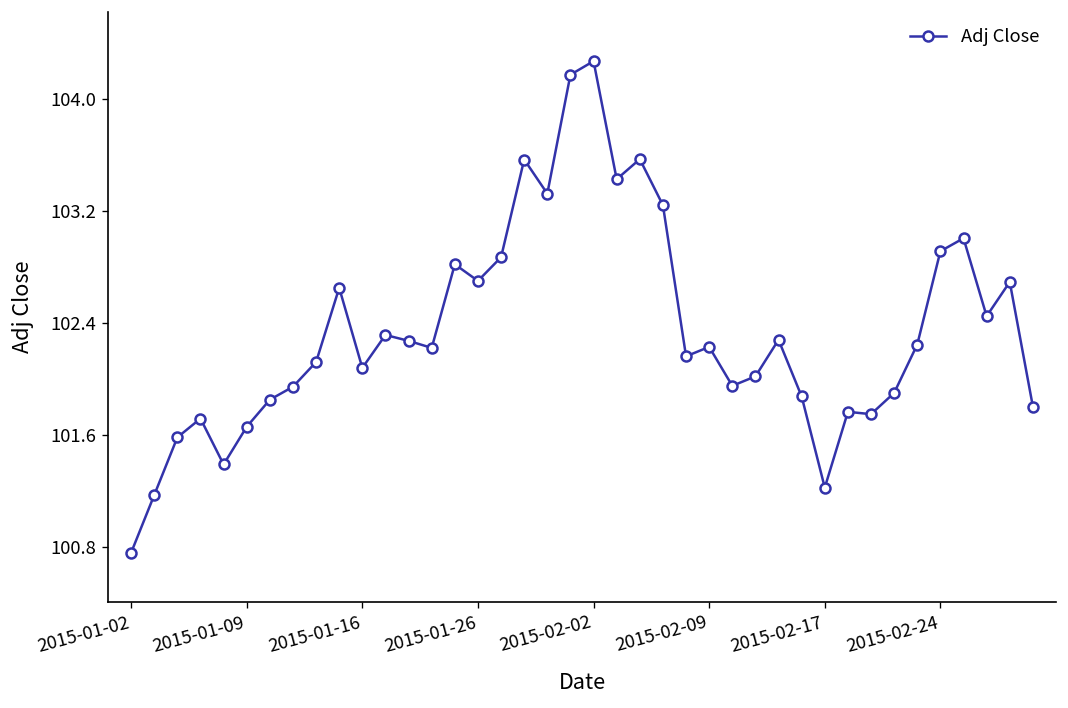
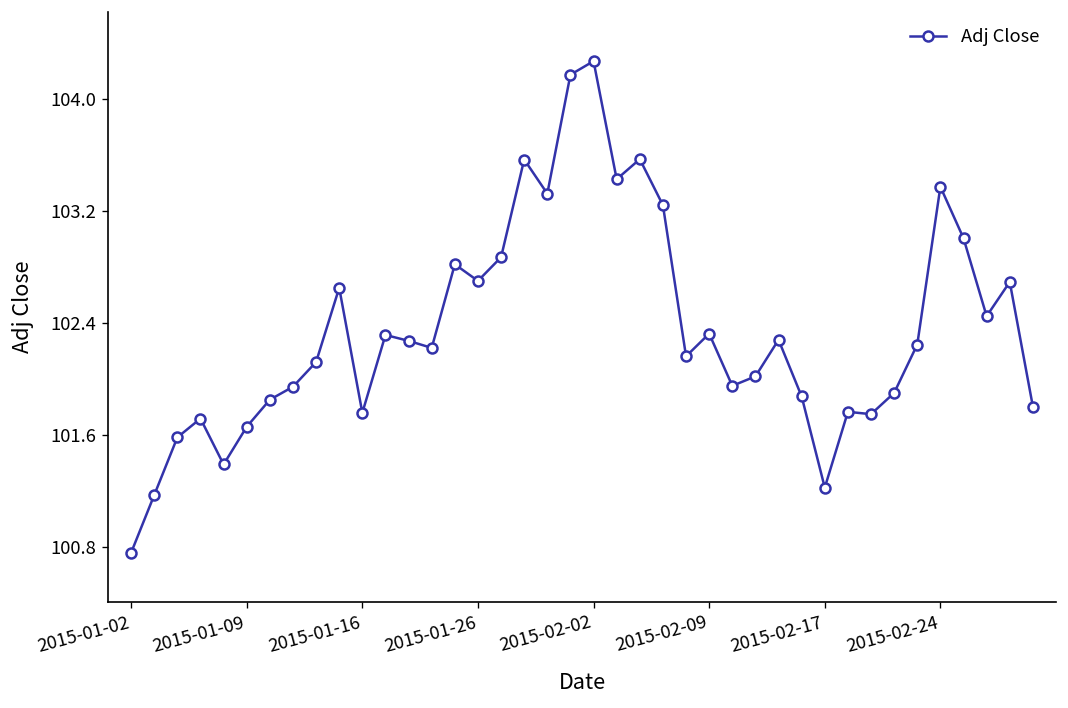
  {
    "2015-01-02": 100.76,
    "2015-01-09": 101.66,
-   "2015-01-16": 102.08,
+   "2015-01-16": 101.76,
    "2015-01-26": 102.70,
    "2015-02-02": 104.27,
-   "2015-02-09": 102.23,
+   "2015-02-09": 102.32,
    "2015-02-17": 101.22,
-   "2015-02-24": 102.91
+   "2015-02-24": 103.37
  }
